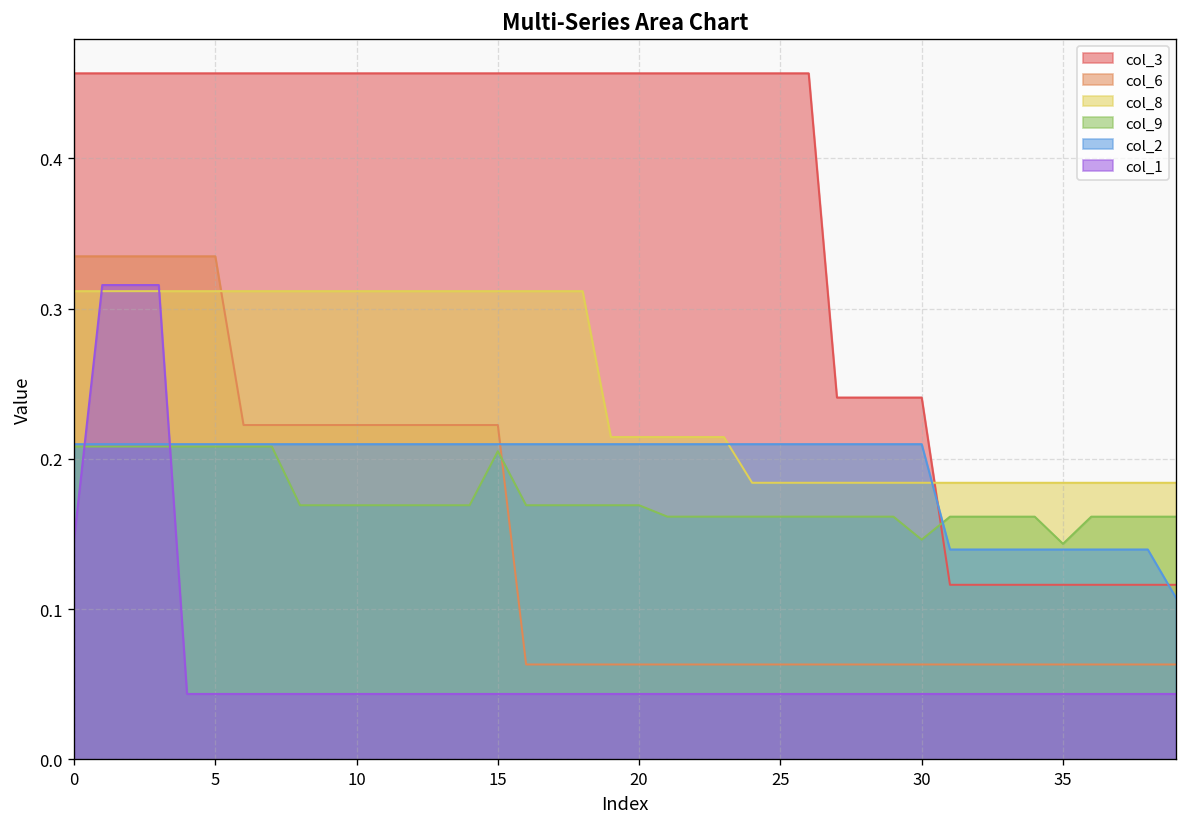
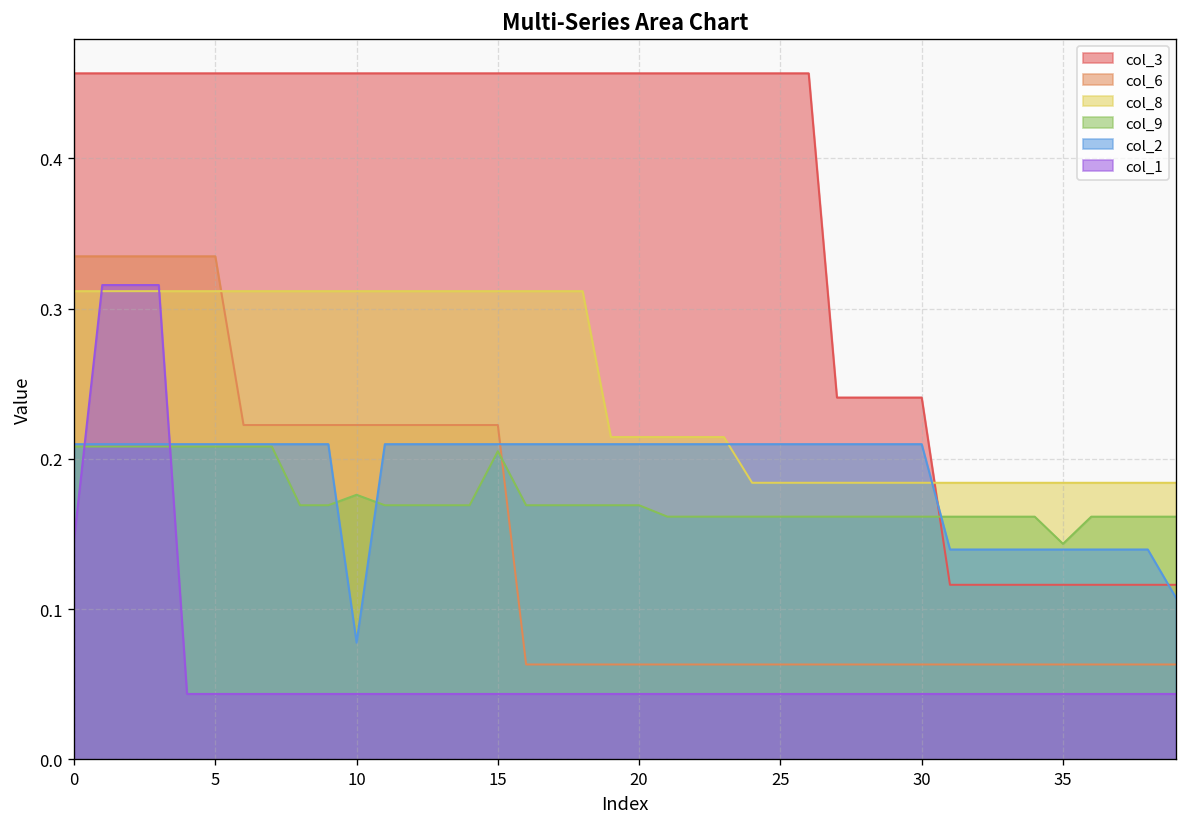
  {
    "col_9": {
-     "10": 0.169,
+     "10": 0.176,
      "15": 0.205,
      "20": 0.169,
      "25": 0.162,
-     "30": 0.146,
+     "30": 0.162,
      "35": 0.143
    },
    "col_2": {
-     "10": 0.210,
+     "10": 0.078,
      "15": 0.210,
      "20": 0.210,
      "25": 0.210,
      "30": 0.210,
      "35": 0.140
    },
    "col_1": {
      "0": 0.146,
      "5": 0.044,
      "10": 0.044,
      "15": 0.044,
      "20": 0.044,
      "25": 0.044,
      "30": 0.044,
      "35": 0.044
    }
  }
